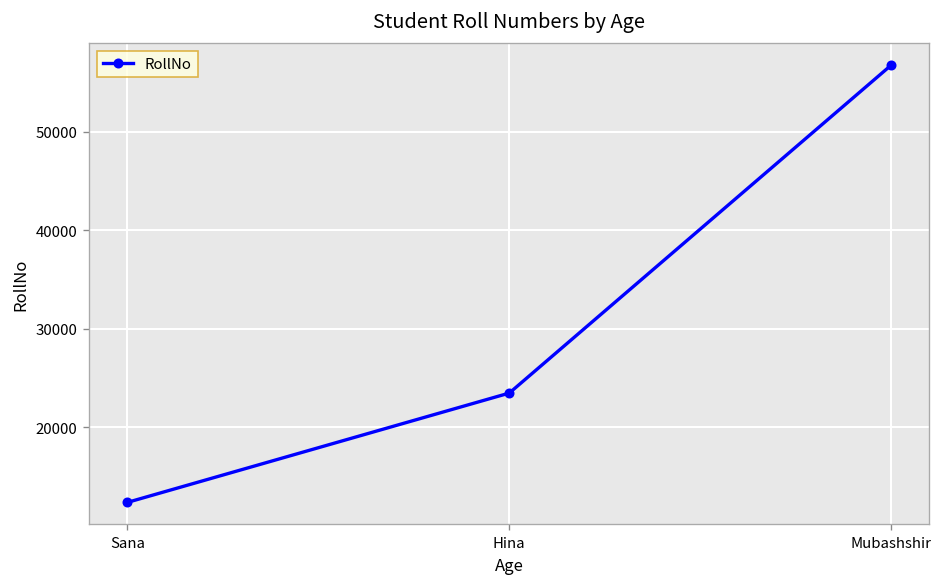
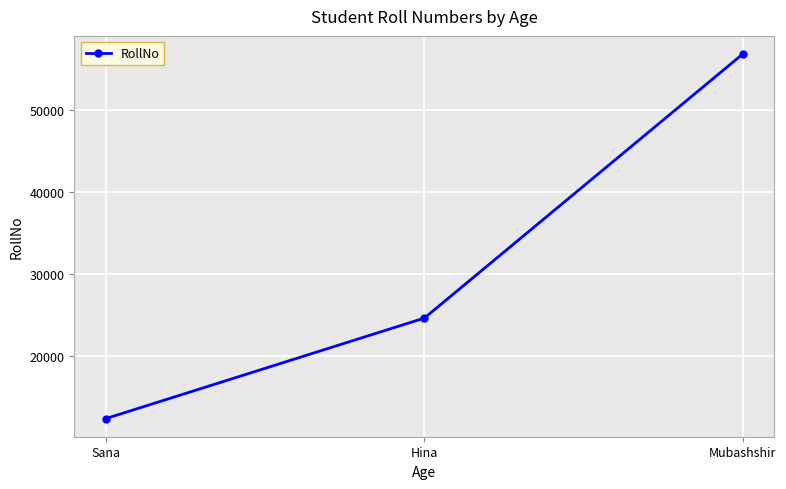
  {
    "Sana": 12000,
-   "Hina": 23000,
+   "Hina": 25000,
    "Mubashshir": 57000
  }
